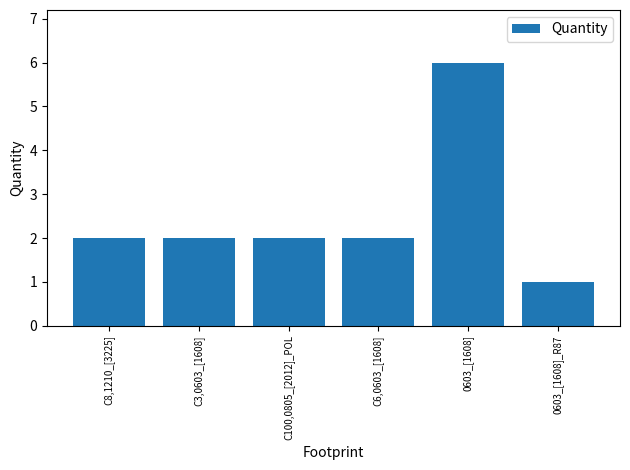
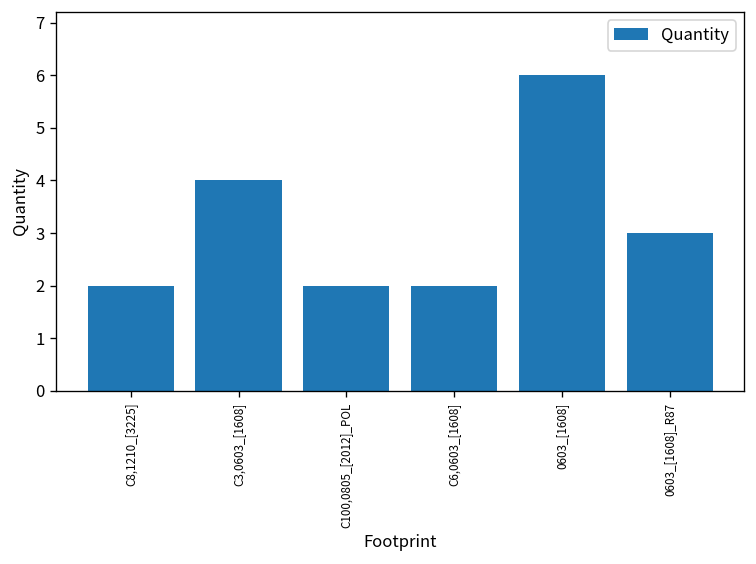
  {
    "C8,1210_[3225]": 2,
-   "C3,0603_[1608]": 2,
+   "C3,0603_[1608]": 4,
    "C100,0805_[2012]_POL": 2,
    "C6,0603_[1608]": 2,
    "0603_[1608]": 6,
-   "0603_[1608]_R87": 1
+   "0603_[1608]_R87": 3
  }
